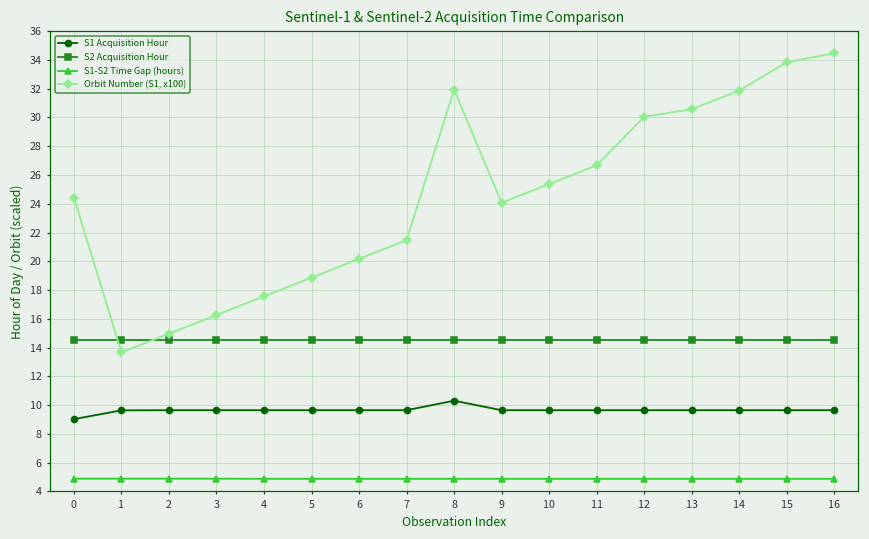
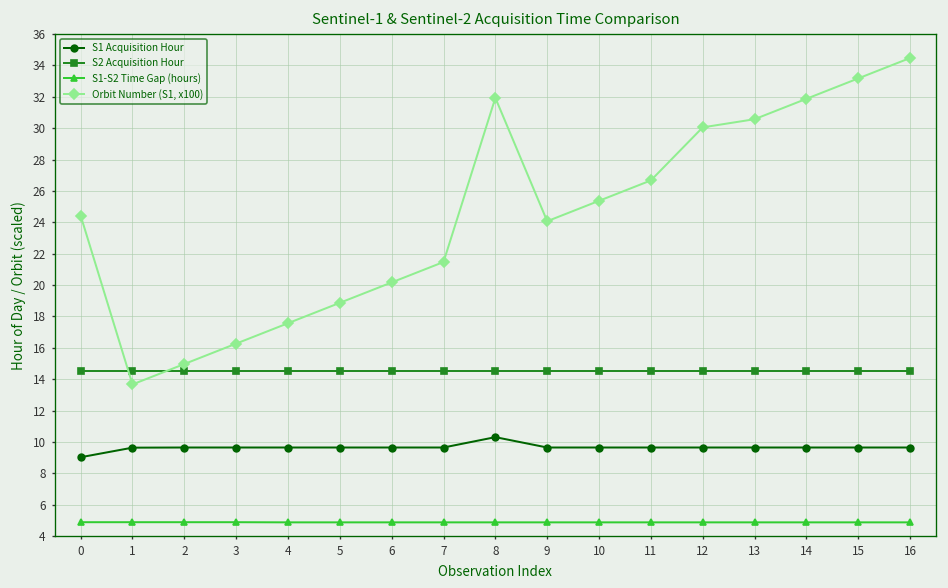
  {
    "S1 Acquisition Hour": {
      "0": 9.0,
      "1": 9.6,
      "2": 9.7,
      "3": 9.7,
      "4": 9.7,
      "5": 9.7,
      "6": 9.7,
      "7": 9.7,
      "8": 10.3,
      "9": 9.7,
      "10": 9.7,
      "11": 9.7,
      "12": 9.7,
      "13": 9.7,
      "14": 9.7,
      "15": 9.7,
      "16": 9.7
    },
    "S2 Acquisition Hour": {
      "0": 14.5,
      "1": 14.5,
      "2": 14.5,
      "3": 14.5,
      "4": 14.5,
      "5": 14.5,
      "6": 14.5,
      "7": 14.5,
      "8": 14.5,
      "9": 14.5,
      "10": 14.5,
      "11": 14.5,
      "12": 14.5,
      "13": 14.5,
      "14": 14.5,
      "15": 14.5,
      "16": 14.5
    },
    "S1-S2 Time Gap (hours)": {
      "0": 4.9,
      "1": 4.9,
      "2": 4.9,
      "3": 4.9,
      "4": 4.9,
      "5": 4.9,
      "6": 4.9,
      "7": 4.9,
      "8": 4.9,
      "9": 4.9,
      "10": 4.9,
      "11": 4.9,
      "12": 4.9,
      "13": 4.9,
      "14": 4.9,
      "15": 4.9,
      "16": 4.9
    },
    "Orbit Number (S1, x100)": {
      "0": 24.4,
      "1": 13.7,
      "2": 15.0,
      "3": 16.3,
      "4": 17.6,
      "5": 18.9,
      "6": 20.2,
      "7": 21.5,
      "8": 31.9,
      "9": 24.1,
      "10": 25.4,
      "11": 26.7,
      "12": 30.1,
      "13": 30.6,
      "14": 31.9,
-     "15": 33.8,
+     "15": 33.2,
      "16": 34.5
    }
  }
